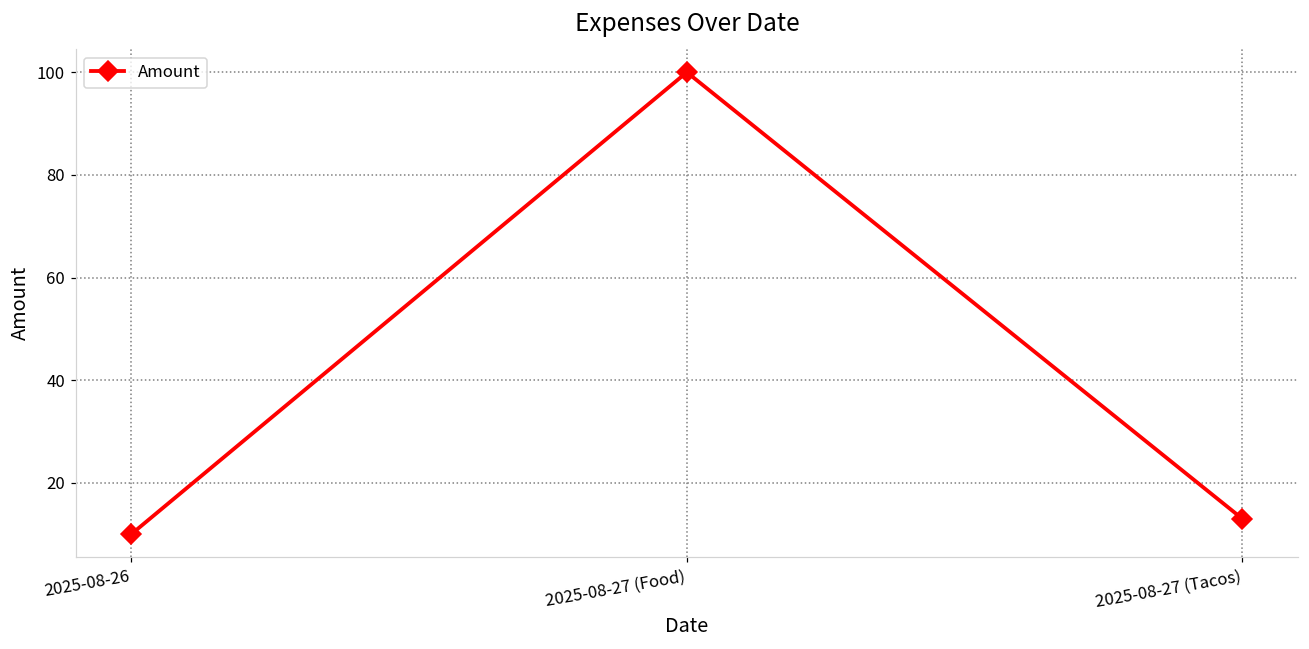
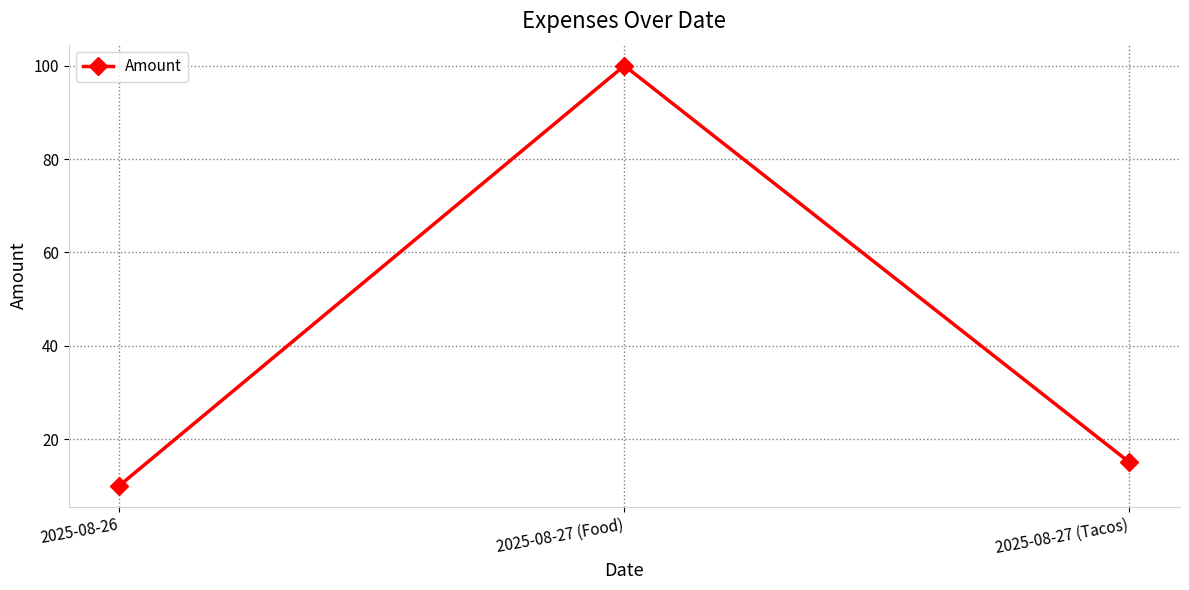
  {
    "2025-08-26": 10,
    "2025-08-27 (Food)": 100,
-   "2025-08-27 (Tacos)": 13
+   "2025-08-27 (Tacos)": 15
  }
